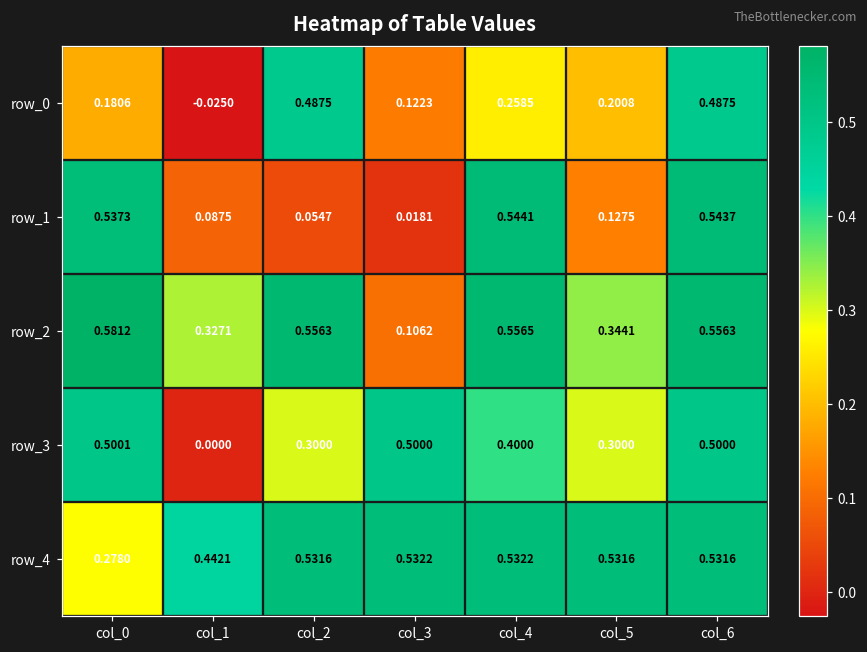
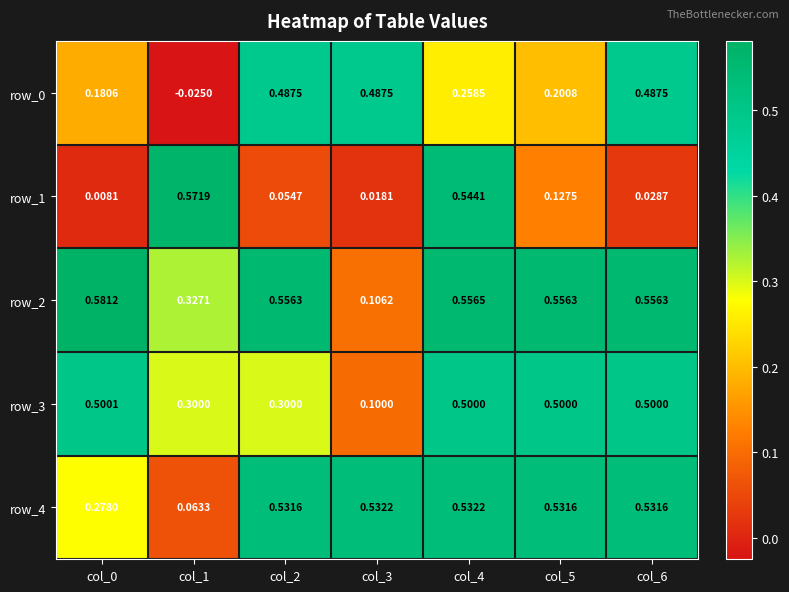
  {
    "row_0": {
      "col_0": 0.1806,
      "col_1": -0.0250,
      "col_2": 0.4875,
-     "col_3": 0.1223,
+     "col_3": 0.4875,
      "col_4": 0.2585,
      "col_5": 0.2008,
      "col_6": 0.4875
    },
    "row_1": {
-     "col_0": 0.5373,
-     "col_1": 0.0875,
+     "col_0": 0.0081,
+     "col_1": 0.5719,
      "col_2": 0.0547,
      "col_3": 0.0181,
      "col_4": 0.5441,
      "col_5": 0.1275,
-     "col_6": 0.5437
+     "col_6": 0.0287
    },
    "row_2": {
      "col_0": 0.5812,
      "col_1": 0.3271,
      "col_2": 0.5563,
      "col_3": 0.1062,
      "col_4": 0.5565,
-     "col_5": 0.3441,
+     "col_5": 0.5563,
      "col_6": 0.5563
    },
    "row_3": {
      "col_0": 0.5001,
-     "col_1": 0.0000,
+     "col_1": 0.3000,
      "col_2": 0.3000,
-     "col_3": 0.5000,
-     "col_4": 0.4000,
-     "col_5": 0.3000,
+     "col_3": 0.1000,
+     "col_4": 0.5000,
+     "col_5": 0.5000,
      "col_6": 0.5000
    },
    "row_4": {
      "col_0": 0.2780,
-     "col_1": 0.4421,
+     "col_1": 0.0633,
      "col_2": 0.5316,
      "col_3": 0.5322,
      "col_4": 0.5322,
      "col_5": 0.5316,
      "col_6": 0.5316
    }
  }
